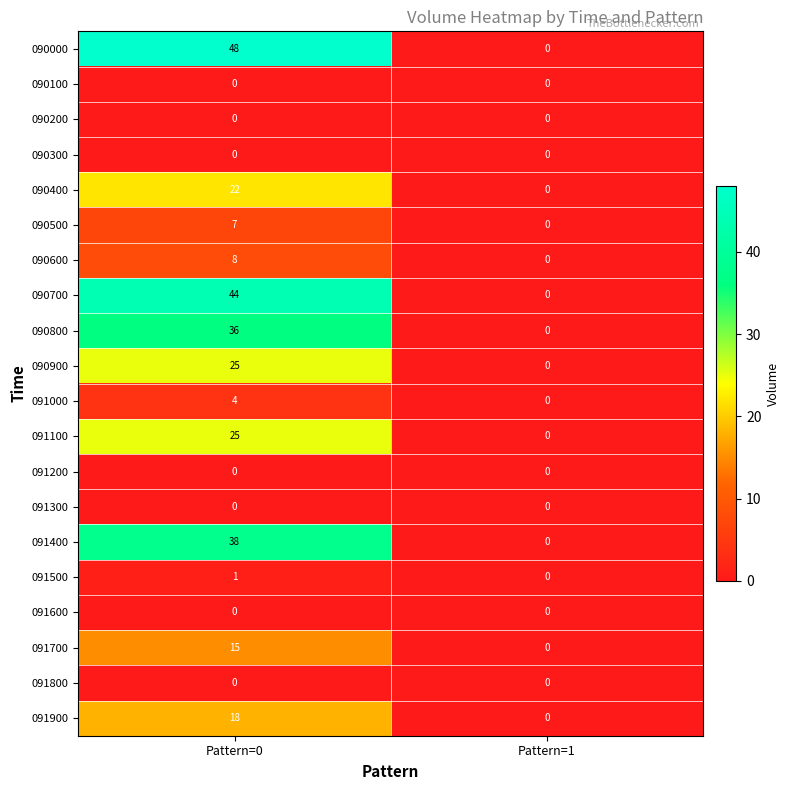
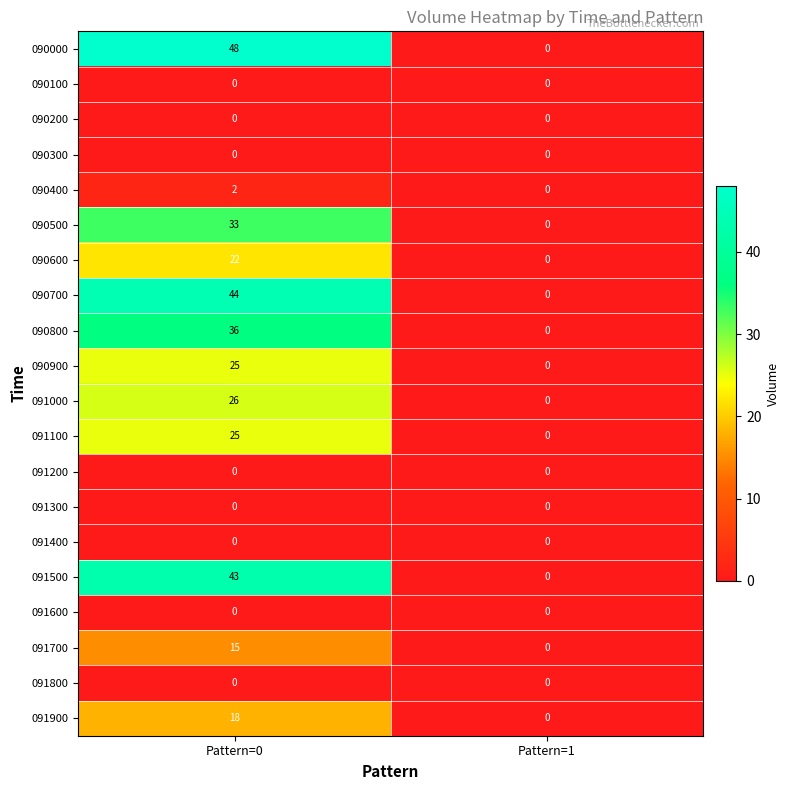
  {
    "090000": {
      "Pattern=0": 48,
      "Pattern=1": 0
    },
    "090100": {
      "Pattern=0": 0,
      "Pattern=1": 0
    },
    "090200": {
      "Pattern=0": 0,
      "Pattern=1": 0
    },
    "090300": {
      "Pattern=0": 0,
      "Pattern=1": 0
    },
    "090400": {
-     "Pattern=0": 22,
+     "Pattern=0": 2,
      "Pattern=1": 0
    },
    "090500": {
-     "Pattern=0": 7,
+     "Pattern=0": 33,
      "Pattern=1": 0
    },
    "090600": {
-     "Pattern=0": 8,
+     "Pattern=0": 22,
      "Pattern=1": 0
    },
    "090700": {
      "Pattern=0": 44,
      "Pattern=1": 0
    },
    "090800": {
      "Pattern=0": 36,
      "Pattern=1": 0
    },
    "090900": {
      "Pattern=0": 25,
      "Pattern=1": 0
    },
    "091000": {
-     "Pattern=0": 4,
+     "Pattern=0": 26,
      "Pattern=1": 0
    },
    "091100": {
      "Pattern=0": 25,
      "Pattern=1": 0
    },
    "091200": {
      "Pattern=0": 0,
      "Pattern=1": 0
    },
    "091300": {
      "Pattern=0": 0,
      "Pattern=1": 0
    },
    "091400": {
-     "Pattern=0": 38,
+     "Pattern=0": 0,
      "Pattern=1": 0
    },
    "091500": {
-     "Pattern=0": 1,
+     "Pattern=0": 43,
      "Pattern=1": 0
    },
    "091600": {
      "Pattern=0": 0,
      "Pattern=1": 0
    },
    "091700": {
      "Pattern=0": 15,
      "Pattern=1": 0
    },
    "091800": {
      "Pattern=0": 0,
      "Pattern=1": 0
    },
    "091900": {
      "Pattern=0": 18,
      "Pattern=1": 0
    }
  }
